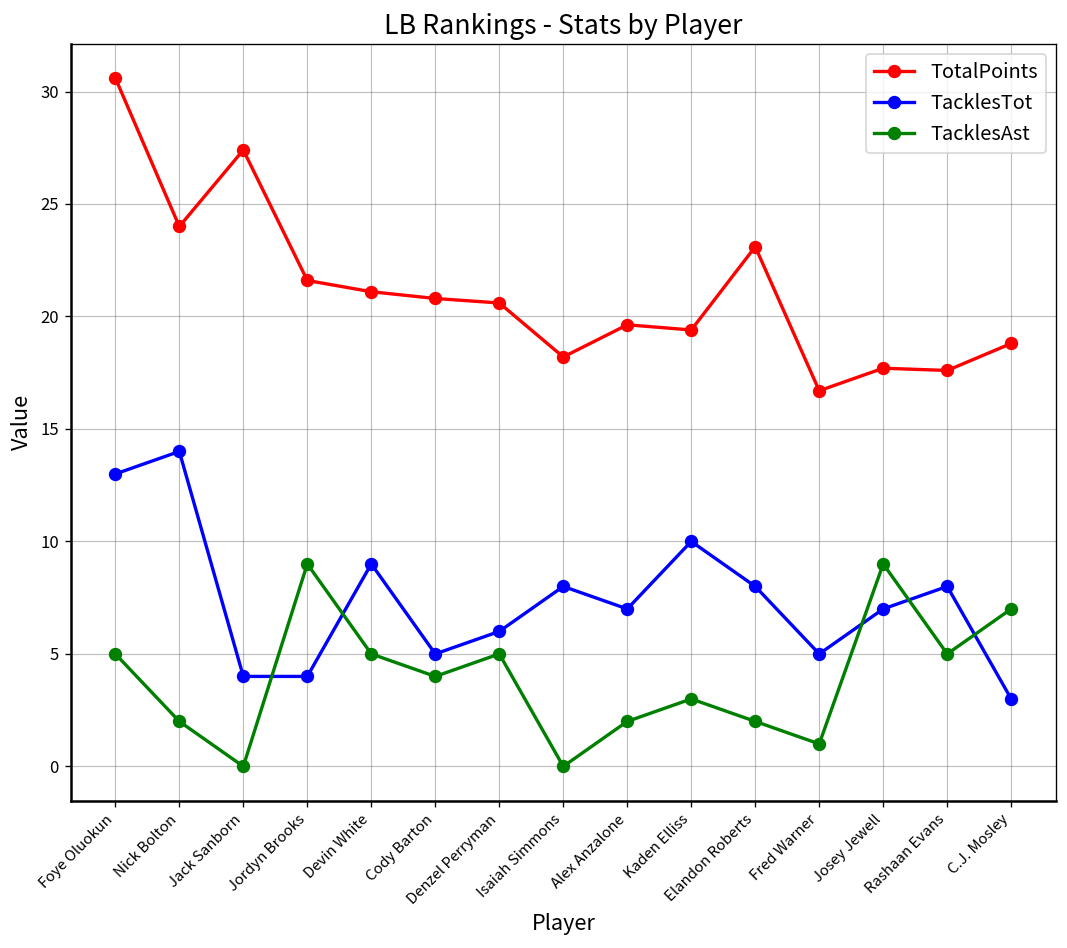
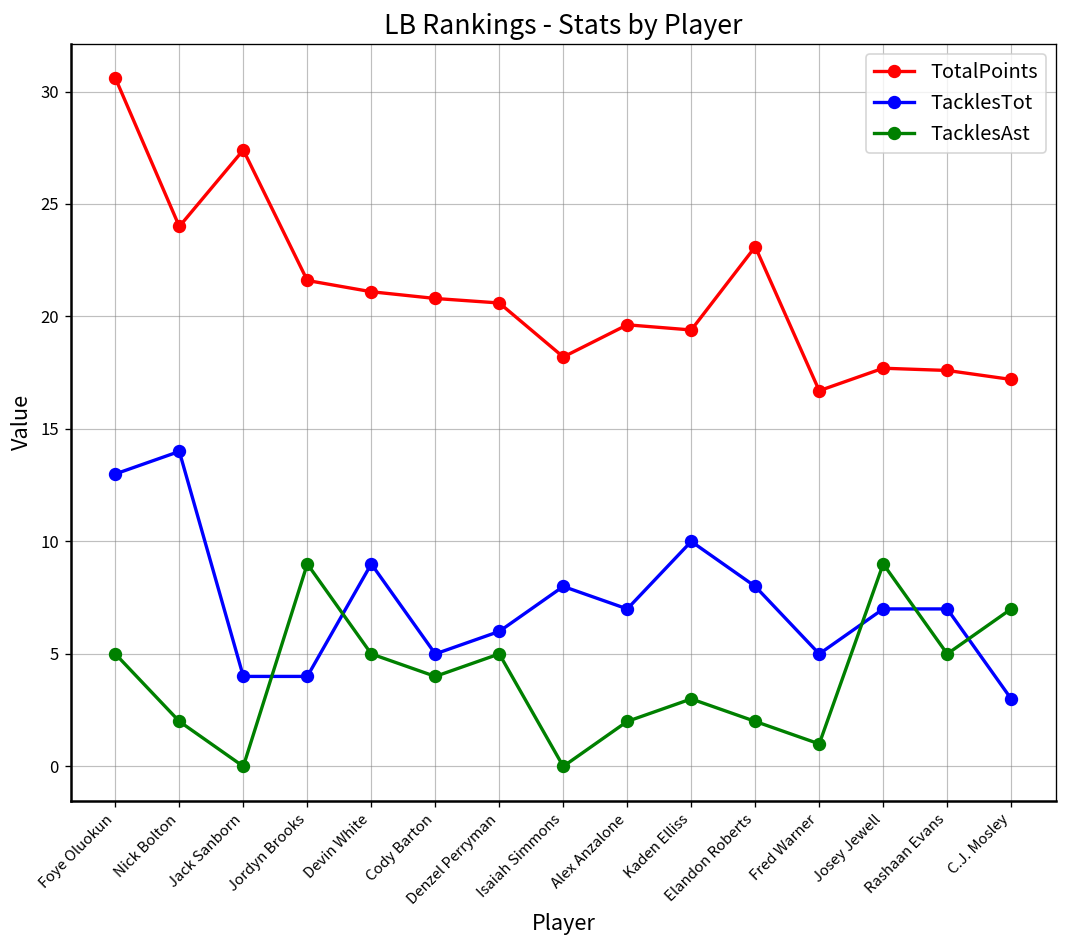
  {
    "TotalPoints": {
      "Foye Oluokun": 30.6,
      "Nick Bolton": 24.0,
      "Jack Sanborn": 27.4,
      "Jordyn Brooks": 21.6,
      "Devin White": 21.1,
      "Cody Barton": 20.8,
      "Denzel Perryman": 20.6,
      "Isaiah Simmons": 18.2,
      "Alex Anzalone": 19.6,
      "Kaden Elliss": 19.4,
      "Elandon Roberts": 23.1,
      "Fred Warner": 16.7,
      "Josey Jewell": 17.7,
      "Rashaan Evans": 17.6,
-     "C.J. Mosley": 18.8
+     "C.J. Mosley": 17.2
    },
    "TacklesTot": {
      "Foye Oluokun": 13,
      "Nick Bolton": 14,
      "Jack Sanborn": 4,
      "Jordyn Brooks": 4,
      "Devin White": 9,
      "Cody Barton": 5,
      "Denzel Perryman": 6,
      "Isaiah Simmons": 8,
      "Alex Anzalone": 7,
      "Kaden Elliss": 10,
      "Elandon Roberts": 8,
      "Fred Warner": 5,
      "Josey Jewell": 7,
-     "Rashaan Evans": 8,
+     "Rashaan Evans": 7,
      "C.J. Mosley": 3
    },
    "TacklesAst": {
      "Foye Oluokun": 5.0,
      "Nick Bolton": 2.0,
      "Jack Sanborn": 0.0,
      "Jordyn Brooks": 9.0,
      "Devin White": 5.0,
      "Cody Barton": 4.0,
      "Denzel Perryman": 5.0,
      "Isaiah Simmons": 0.0,
      "Alex Anzalone": 2.0,
      "Kaden Elliss": 3.0,
      "Elandon Roberts": 2.0,
      "Fred Warner": 1.0,
      "Josey Jewell": 9.0,
      "Rashaan Evans": 5.0,
      "C.J. Mosley": 7.0
    }
  }
